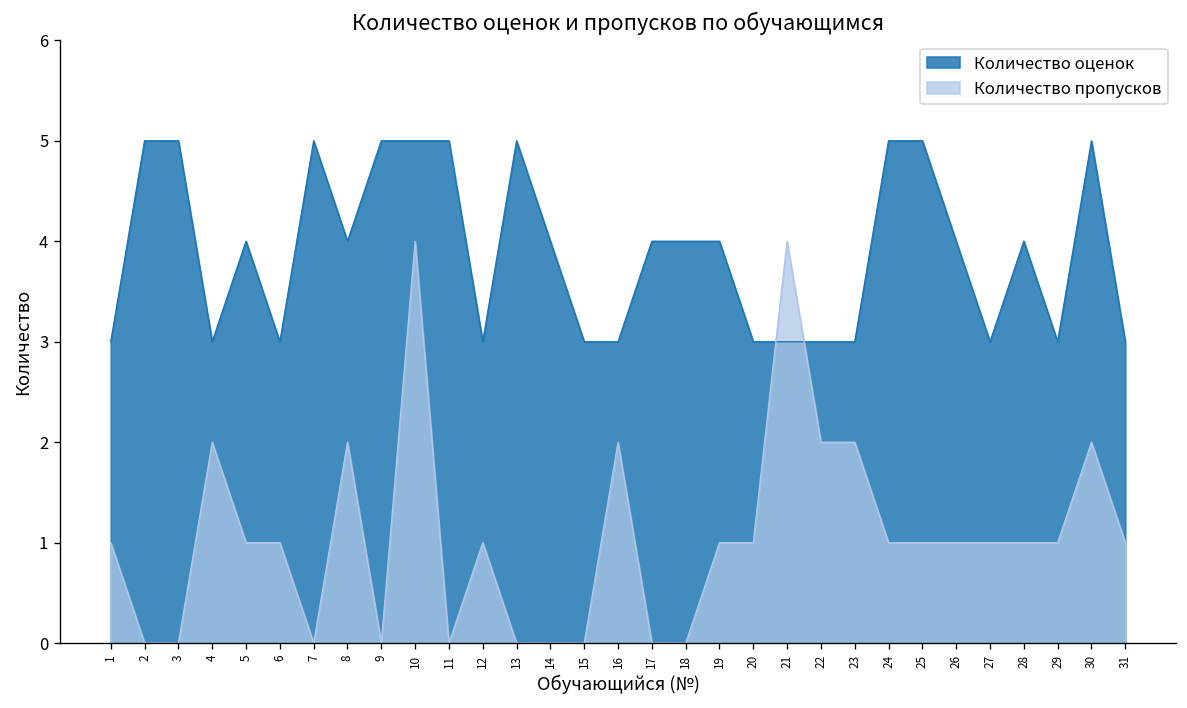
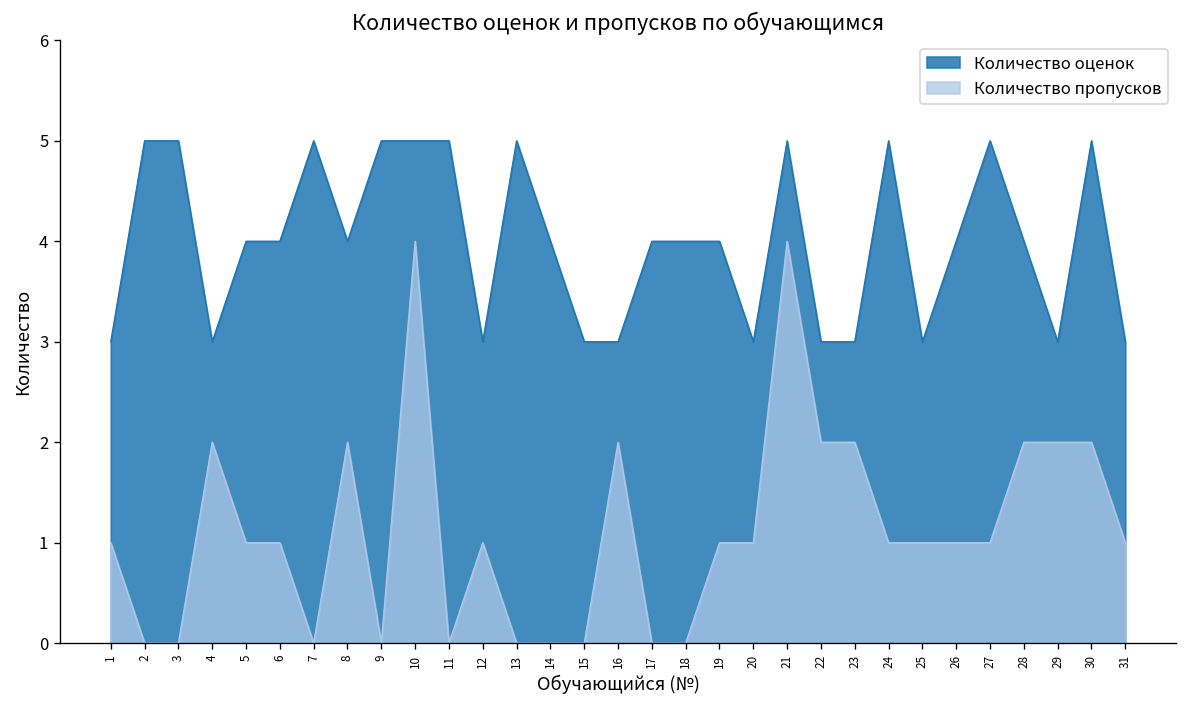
  {
    "Количество оценок": {
      "1": 3,
      "2": 5,
      "3": 5,
      "4": 3,
      "5": 4,
-     "6": 3,
+     "6": 4,
      "7": 5,
      "8": 4,
      "9": 5,
      "10": 5,
      "11": 5,
      "12": 3,
      "13": 5,
      "14": 4,
      "15": 3,
      "16": 3,
      "17": 4,
      "18": 4,
      "19": 4,
      "20": 3,
-     "21": 3,
+     "21": 5,
      "22": 3,
      "23": 3,
      "24": 5,
-     "25": 5,
+     "25": 3,
      "26": 4,
-     "27": 3,
+     "27": 5,
      "28": 4,
      "29": 3,
      "30": 5,
      "31": 3
    },
    "Количество пропусков": {
      "1": 1,
      "2": 0,
      "3": 0,
      "4": 2,
      "5": 1,
      "6": 1,
      "7": 0,
      "8": 2,
      "9": 0,
      "10": 4,
      "11": 0,
      "12": 1,
      "13": 0,
      "14": 0,
      "15": 0,
      "16": 2,
      "17": 0,
      "18": 0,
      "19": 1,
      "20": 1,
      "21": 4,
      "22": 2,
      "23": 2,
      "24": 1,
      "25": 1,
      "26": 1,
      "27": 1,
-     "28": 1,
-     "29": 1,
+     "28": 2,
+     "29": 2,
      "30": 2,
      "31": 1
    }
  }
